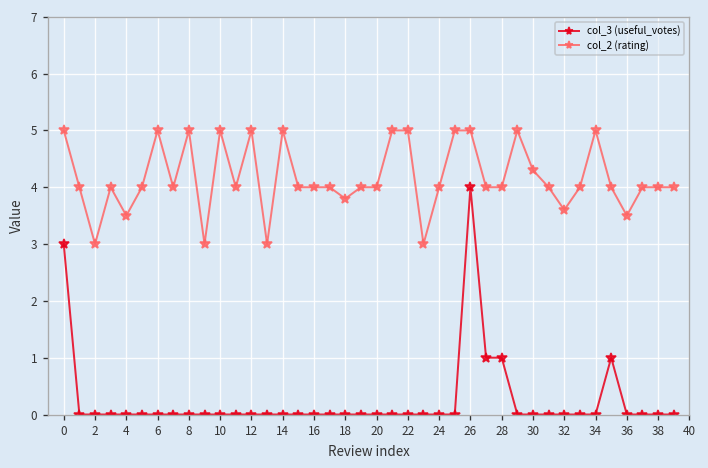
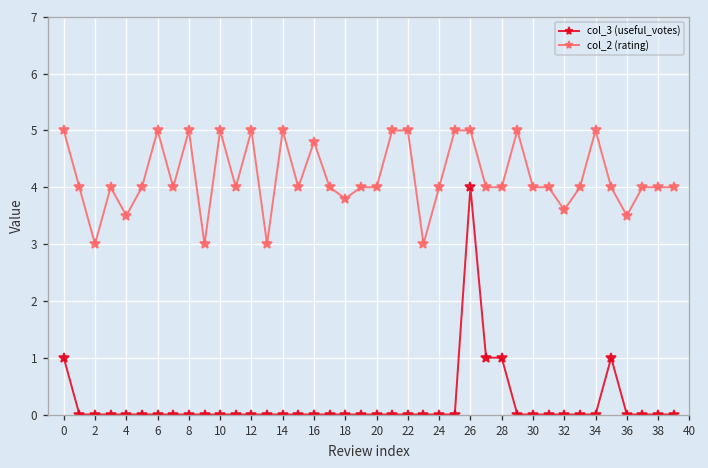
  {
    "col_3 (useful_votes)": {
-     "0": 3,
+     "0": 1,
      "2": 0,
      "4": 0,
      "6": 0,
      "8": 0,
      "10": 0,
      "12": 0,
      "14": 0,
      "16": 0,
      "18": 0,
      "20": 0,
      "22": 0,
      "24": 0,
      "26": 4,
      "28": 1,
      "30": 0,
      "32": 0,
      "34": 0,
      "36": 0,
      "38": 0
    },
    "col_2 (rating)": {
      "0": 5.0,
      "2": 3.0,
      "4": 3.5,
      "6": 5.0,
      "8": 5.0,
      "10": 5.0,
      "12": 5.0,
      "14": 5.0,
-     "16": 4.0,
+     "16": 4.8,
      "18": 3.8,
      "20": 4.0,
      "22": 5.0,
      "24": 4.0,
      "26": 5.0,
      "28": 4.0,
-     "30": 4.3,
+     "30": 4.0,
      "32": 3.6,
      "34": 5.0,
      "36": 3.5,
      "38": 4.0
    }
  }
